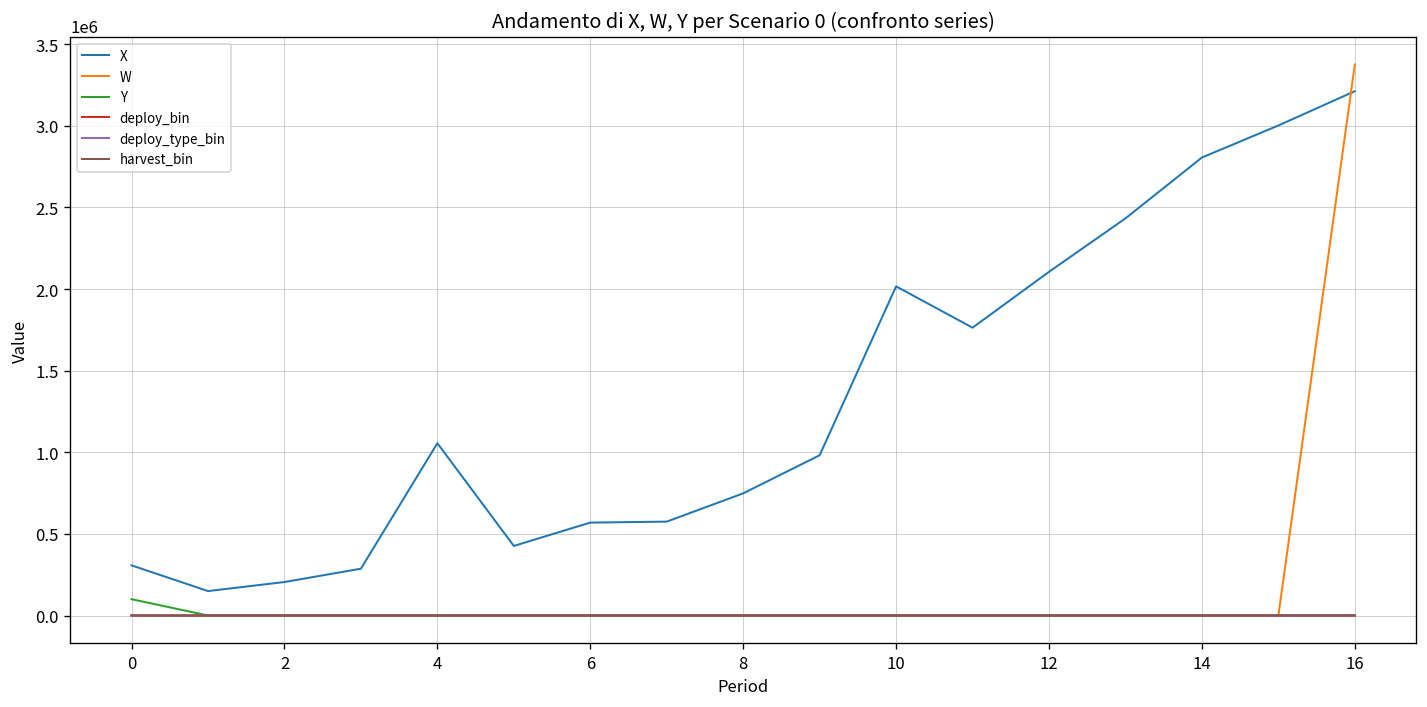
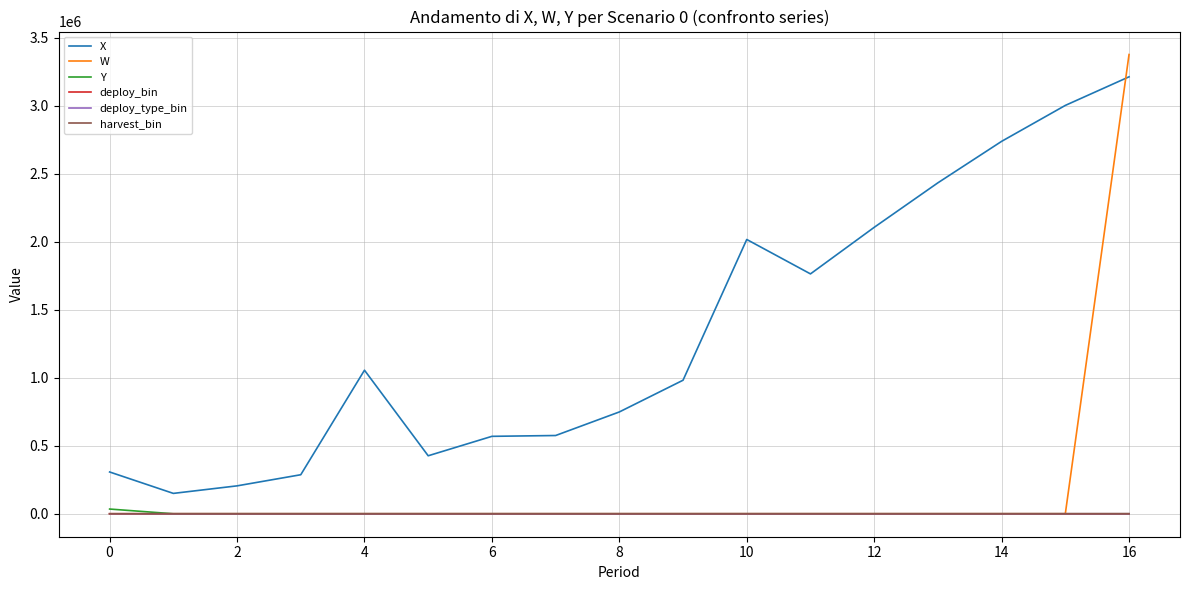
  {
    "X": {
      "0": 310000,
      "2": 210000,
      "4": 1060000,
      "6": 570000,
      "8": 750000,
      "10": 2020000,
      "12": 2110000,
-     "14": 2810000,
+     "14": 2740000,
      "16": 3210000
    },
    "W": {
      "16": 3380000
    },
    "Y": {
-     "0": 100000
+     "0": 30000
    }
  }
